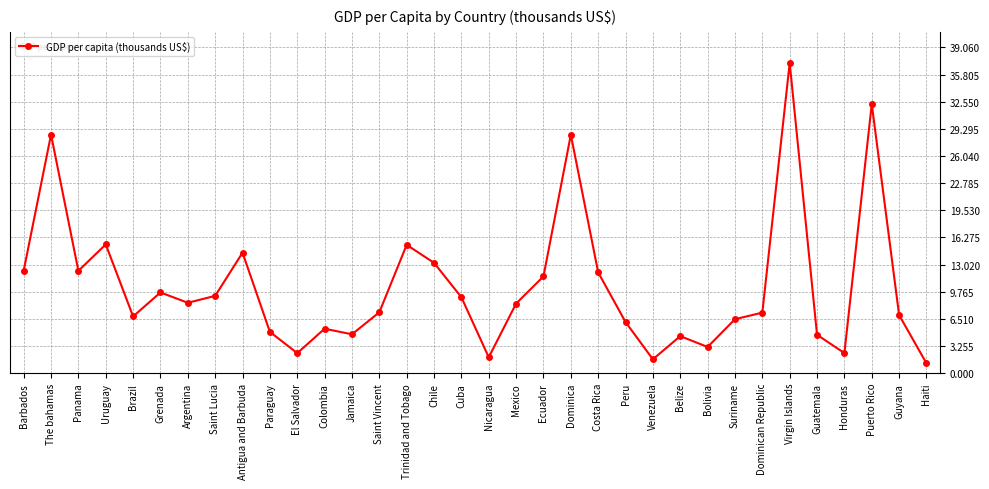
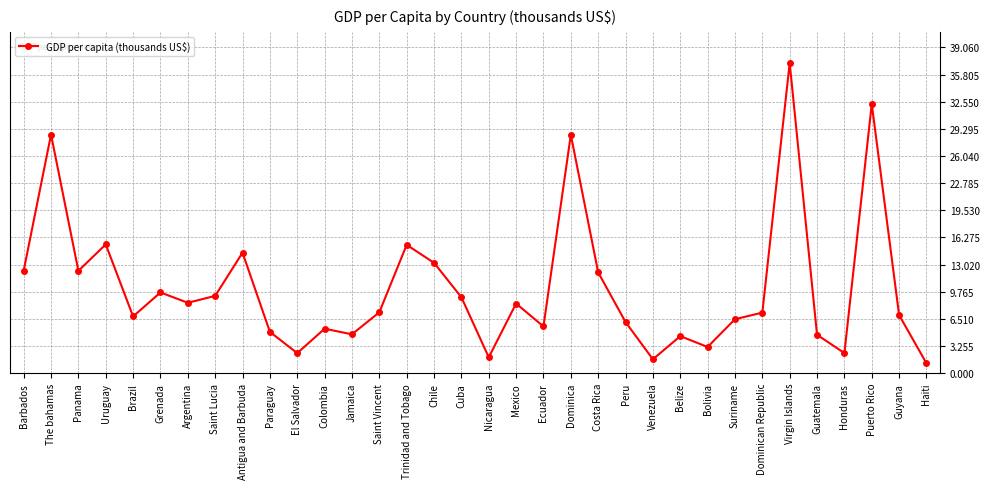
  {
    "Barbados": 12,
    "The bahamas": 29,
    "Panama": 12,
    "Uruguay": 15,
    "Brazil": 7,
    "Grenada": 10,
    "Argentina": 8,
    "Saint Lucia": 9,
    "Antigua and Barbuda": 14,
    "Paraguay": 5,
    "El Salvador": 2,
    "Colombia": 5,
    "Jamaica": 5,
    "Saint Vincent": 7,
    "Trinidad and Tobago": 15,
    "Chile": 13,
    "Cuba": 9,
    "Nicaragua": 2,
    "Mexico": 8,
-   "Ecuador": 12,
+   "Ecuador": 6,
    "Dominica": 29,
    "Costa Rica": 12,
    "Peru": 6,
    "Venezuela": 2,
    "Belize": 4,
    "Bolivia": 3,
    "Suriname": 6,
    "Dominican Republic": 7,
    "Virgin Islands": 37,
    "Guatemala": 5,
    "Honduras": 2,
    "Puerto Rico": 32,
    "Guyana": 7,
    "Haiti": 1
  }
